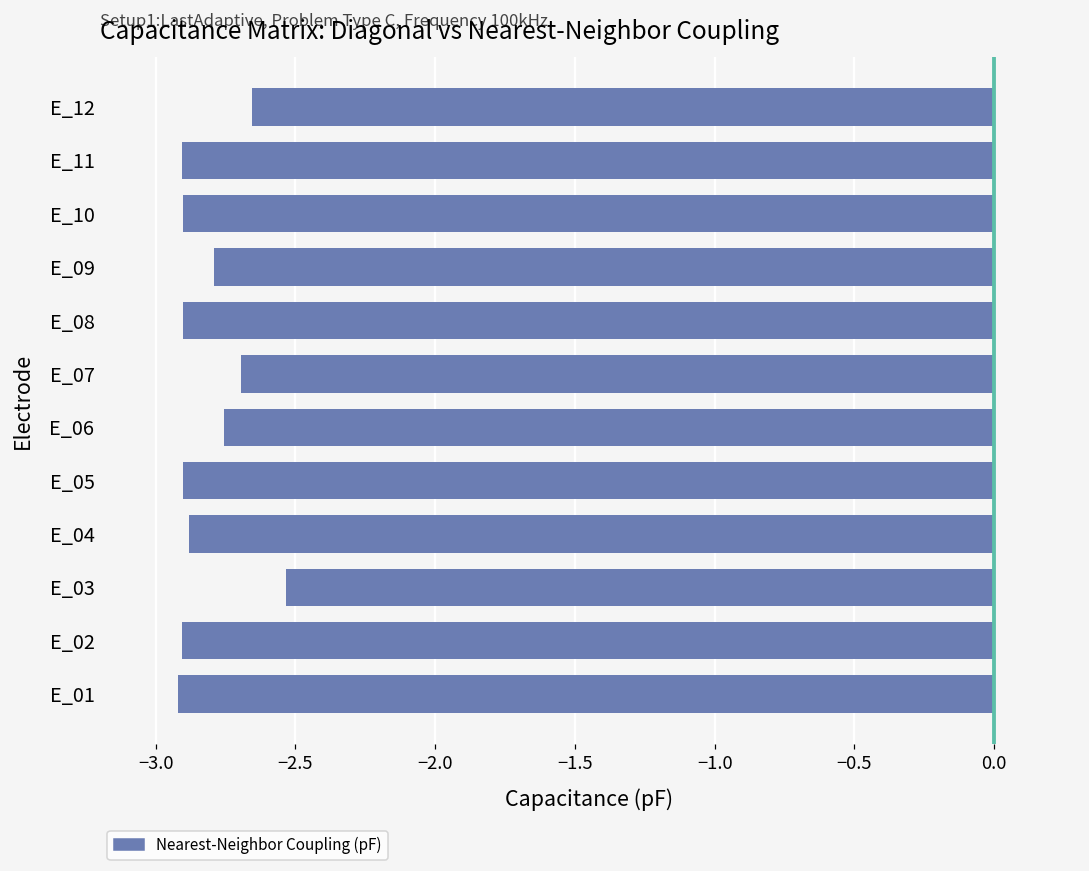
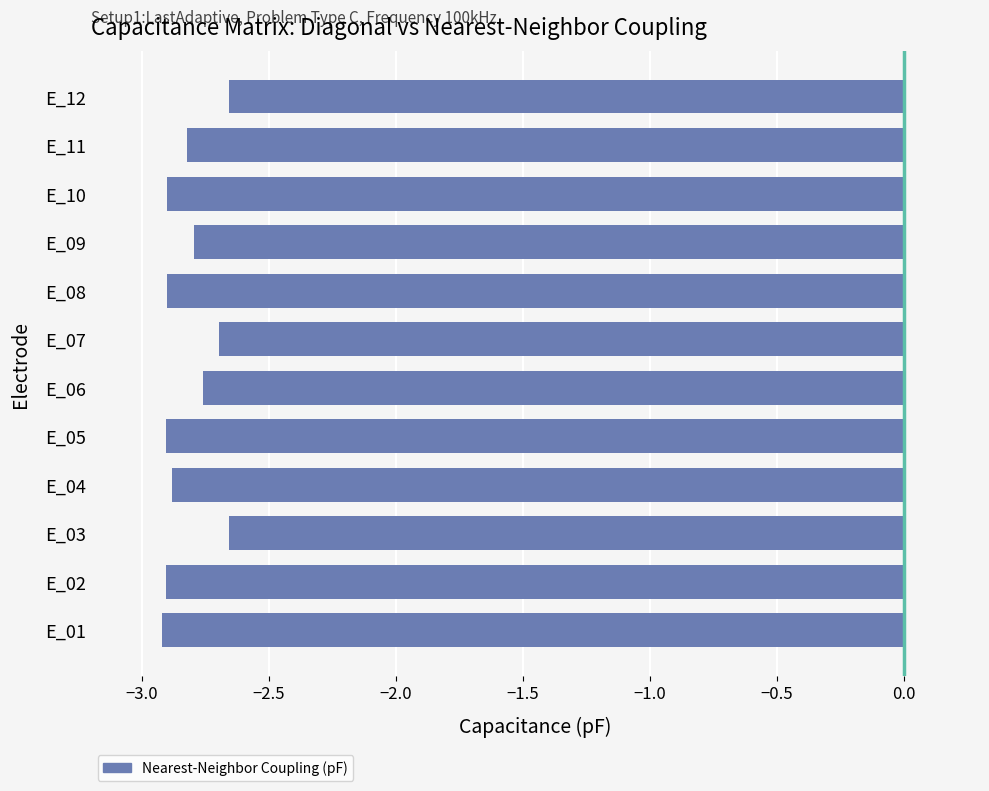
  {
    "E_12": -2.66,
-   "E_11": -2.91,
+   "E_11": -2.82,
    "E_10": -2.90,
    "E_09": -2.79,
    "E_08": -2.90,
    "E_07": -2.69,
    "E_06": -2.76,
    "E_05": -2.90,
    "E_04": -2.88,
-   "E_03": -2.53,
+   "E_03": -2.65,
    "E_02": -2.90,
    "E_01": -2.92
  }
